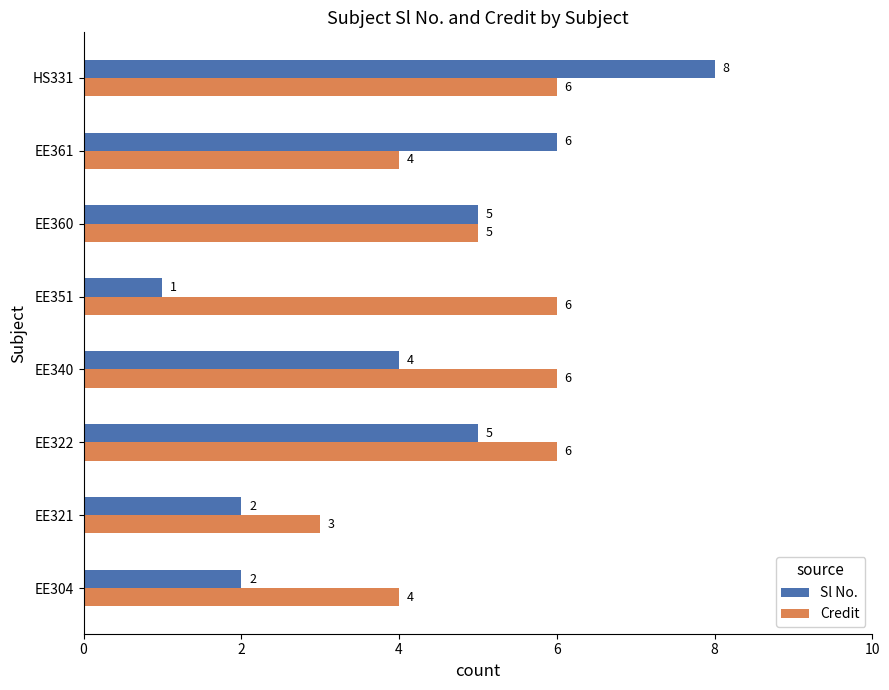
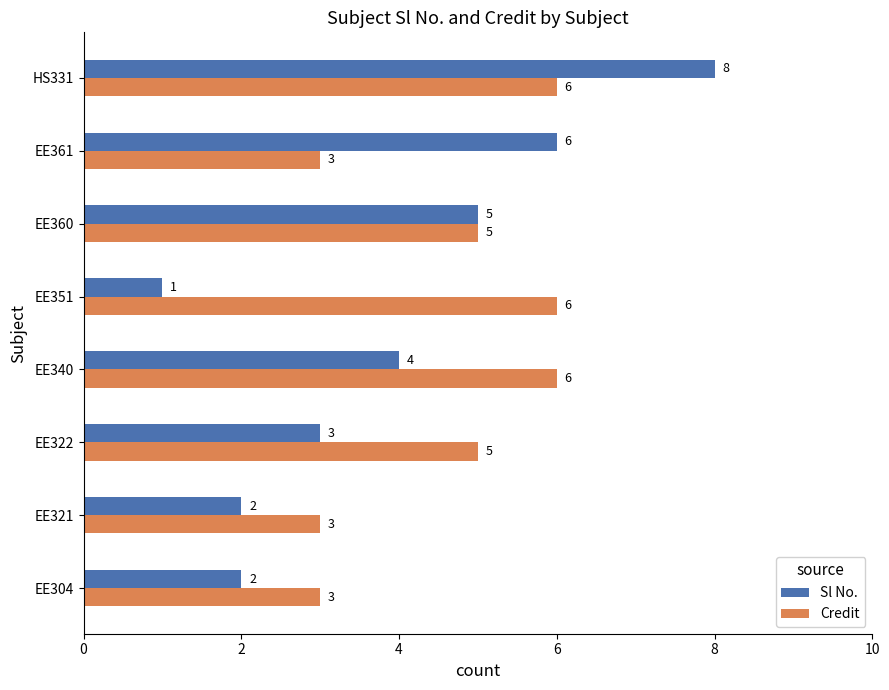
  {
    "Sl No.": {
      "HS331": 8,
      "EE361": 6,
      "EE360": 5,
      "EE351": 1,
      "EE340": 4,
-     "EE322": 5,
+     "EE322": 3,
      "EE321": 2,
      "EE304": 2
    },
    "Credit": {
      "HS331": 6,
-     "EE361": 4,
+     "EE361": 3,
      "EE360": 5,
      "EE351": 6,
      "EE340": 6,
-     "EE322": 6,
+     "EE322": 5,
      "EE321": 3,
-     "EE304": 4
+     "EE304": 3
    }
  }
